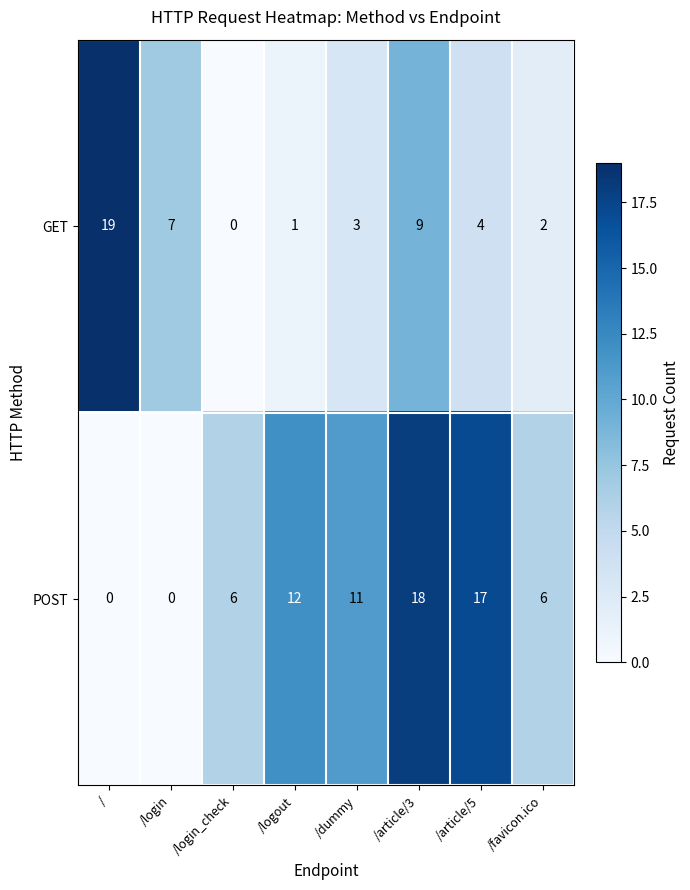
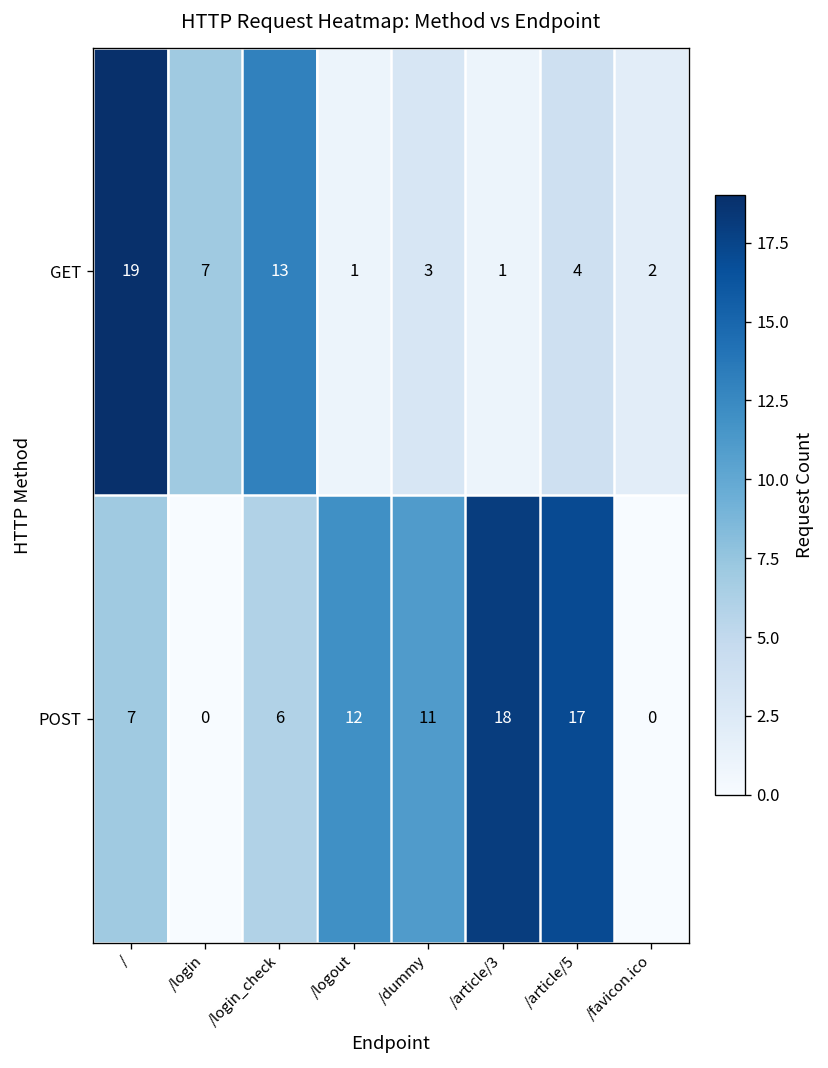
  {
    "GET": {
      "/": 19,
      "/login": 7,
-     "/login_check": 0,
+     "/login_check": 13,
      "/logout": 1,
      "/dummy": 3,
-     "/article/3": 9,
+     "/article/3": 1,
      "/article/5": 4,
      "/favicon.ico": 2
    },
    "POST": {
-     "/": 0,
+     "/": 7,
      "/login": 0,
      "/login_check": 6,
      "/logout": 12,
      "/dummy": 11,
      "/article/3": 18,
      "/article/5": 17,
-     "/favicon.ico": 6
+     "/favicon.ico": 0
    }
  }
